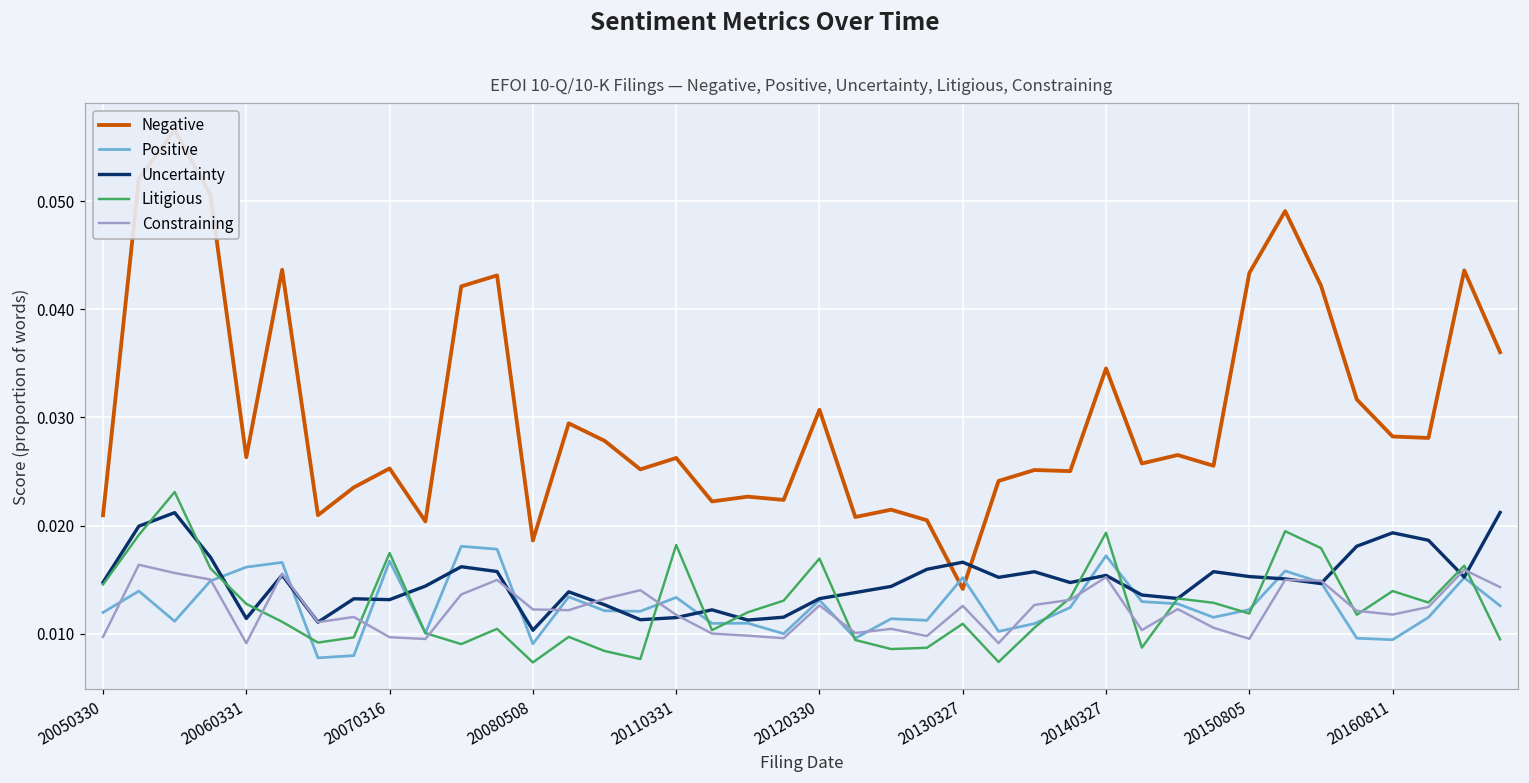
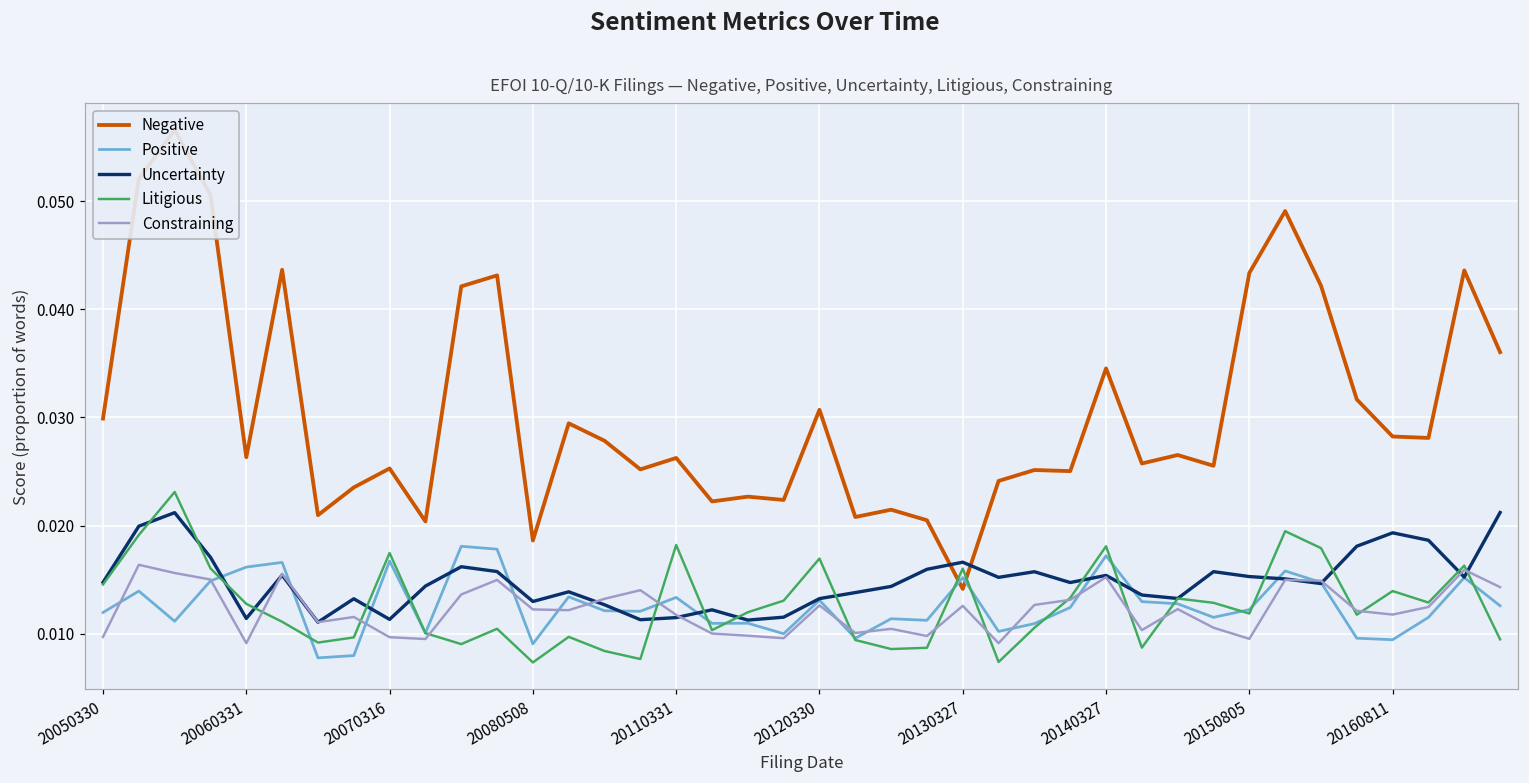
  {
    "Negative": {
-     "20050330": 0.021,
+     "20050330": 0.030,
      "20060331": 0.026,
      "20070316": 0.025,
      "20080508": 0.019,
      "20110331": 0.026,
      "20120330": 0.031,
      "20130327": 0.014,
      "20140327": 0.035,
      "20150805": 0.043,
      "20160811": 0.028
    },
    "Uncertainty": {
      "20060331": 0.011,
-     "20070316": 0.013,
-     "20080508": 0.010,
+     "20070316": 0.011,
+     "20080508": 0.013,
      "20130327": 0.017,
      "20150805": 0.015,
      "20160811": 0.019
    },
    "Litigious": {
      "20060331": 0.013,
      "20070316": 0.017,
      "20080508": 0.007,
      "20110331": 0.018,
      "20120330": 0.017,
-     "20130327": 0.011,
-     "20140327": 0.019,
+     "20130327": 0.016,
+     "20140327": 0.018,
      "20150805": 0.012,
      "20160811": 0.014
    }
  }
